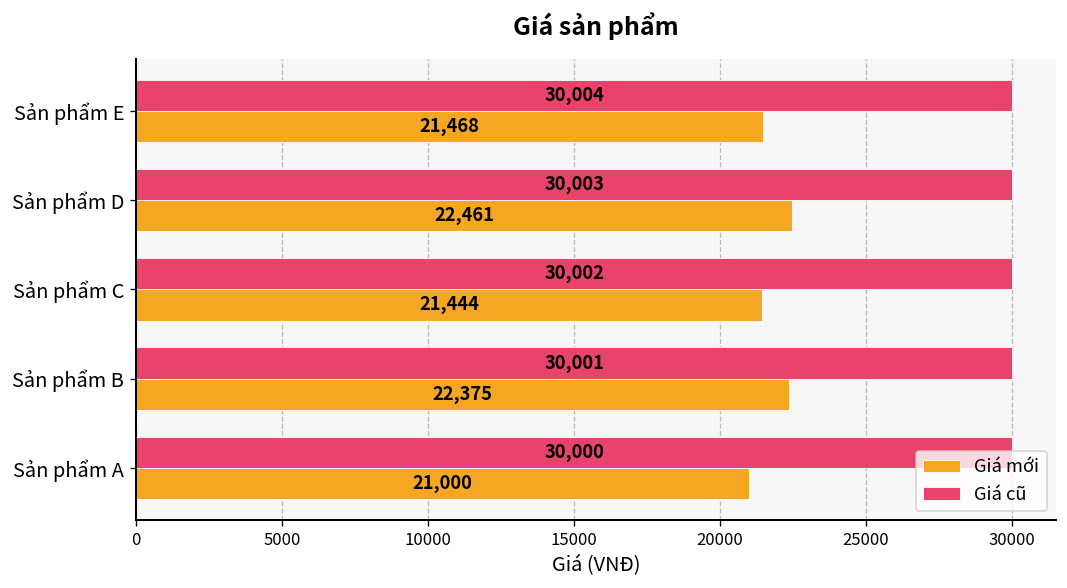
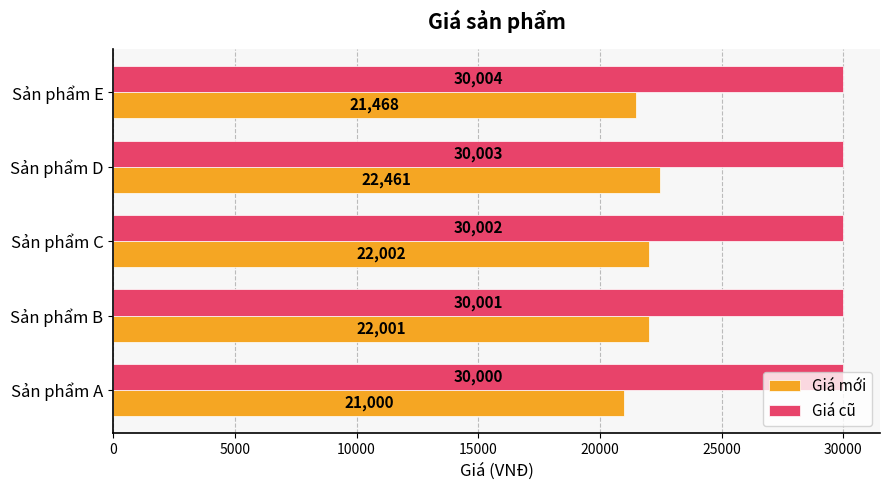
  {
    "Giá mới": {
      "Sản phẩm E": "21,468",
      "Sản phẩm D": "22,461",
-     "Sản phẩm C": "21,444",
-     "Sản phẩm B": "22,375",
+     "Sản phẩm C": "22,002",
+     "Sản phẩm B": "22,001",
      "Sản phẩm A": "21,000"
    },
    "Giá cũ": {
      "Sản phẩm E": "30,004",
      "Sản phẩm D": "30,003",
      "Sản phẩm C": "30,002",
      "Sản phẩm B": "30,001"
    }
  }
